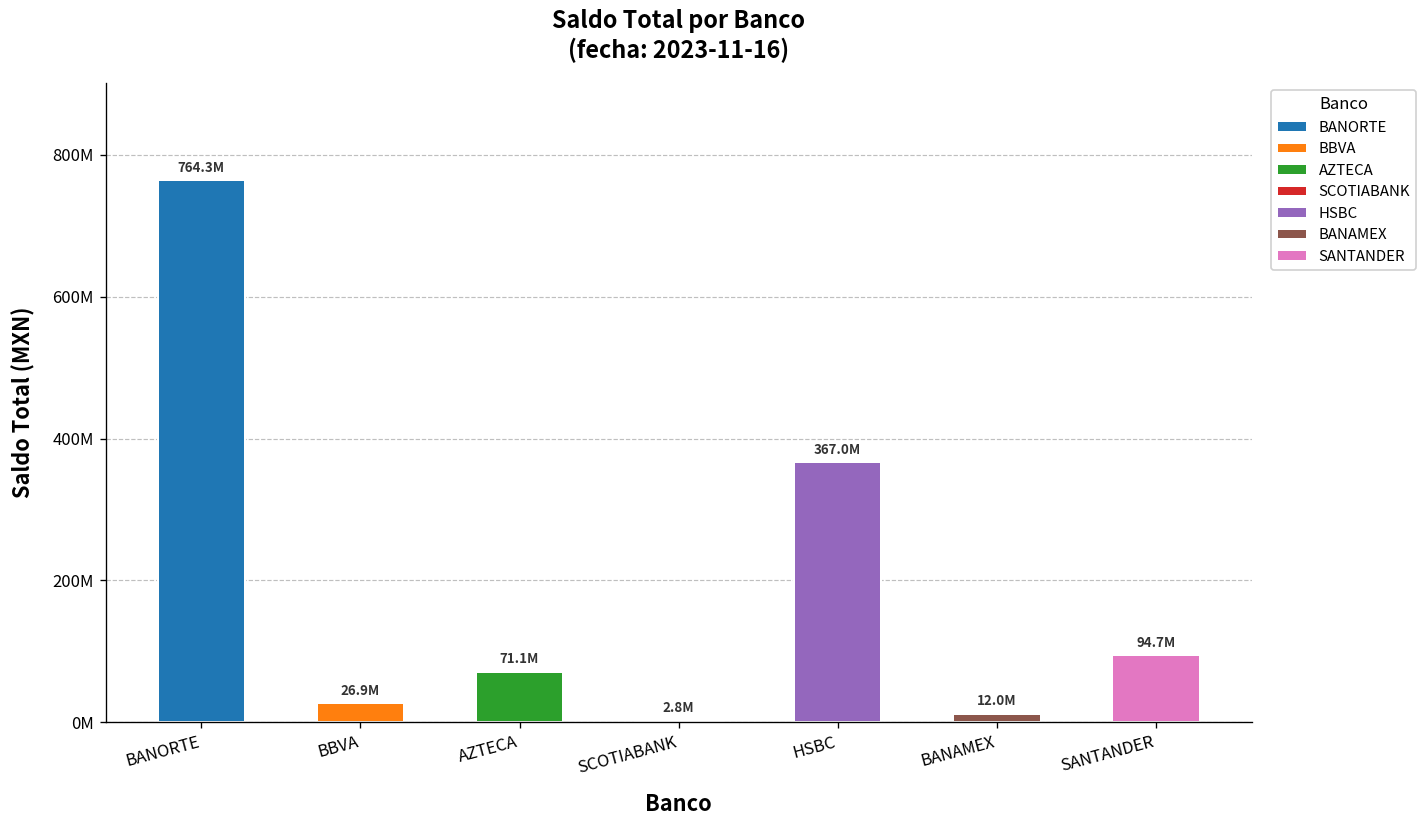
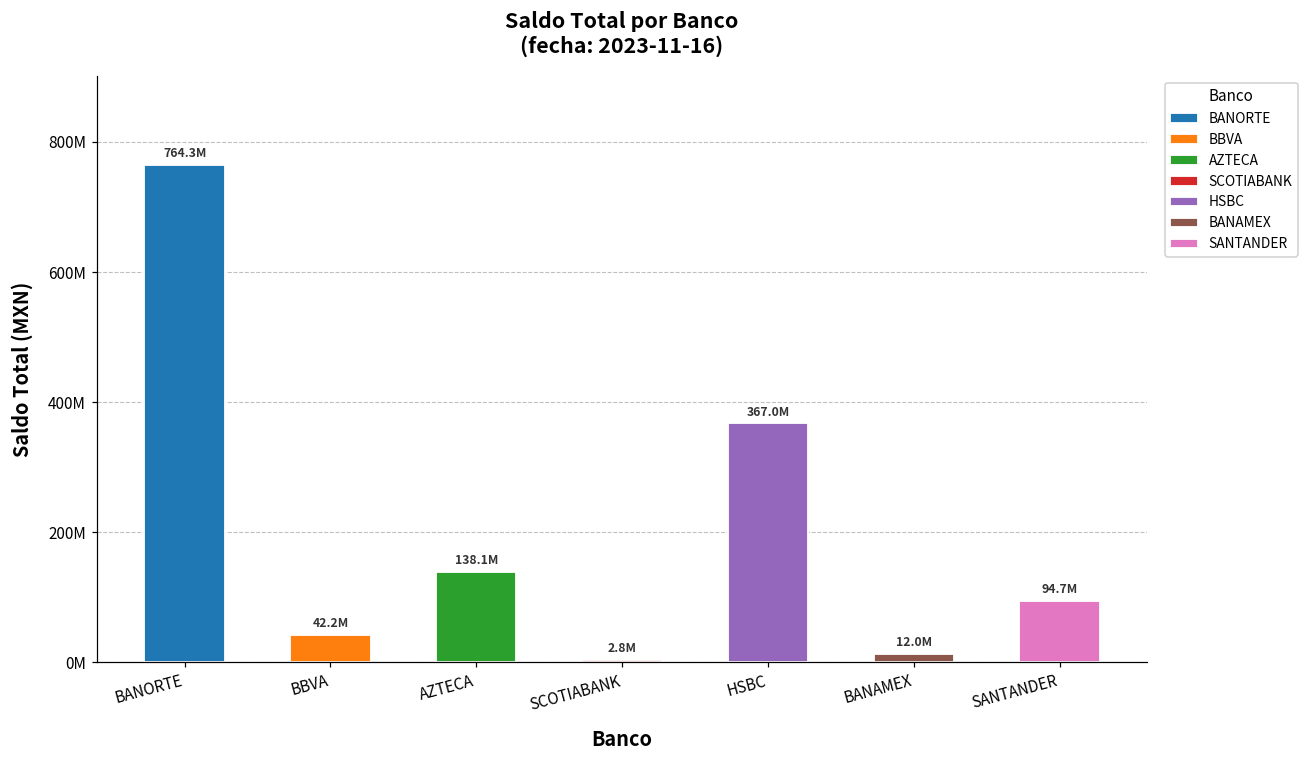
  {
    "BANORTE": "764.3M",
-   "BBVA": "26.9M",
-   "AZTECA": "71.1M",
+   "BBVA": "42.2M",
+   "AZTECA": "138.1M",
    "SCOTIABANK": "2.8M",
    "HSBC": "367.0M",
    "BANAMEX": "12.0M",
    "SANTANDER": "94.7M"
  }
